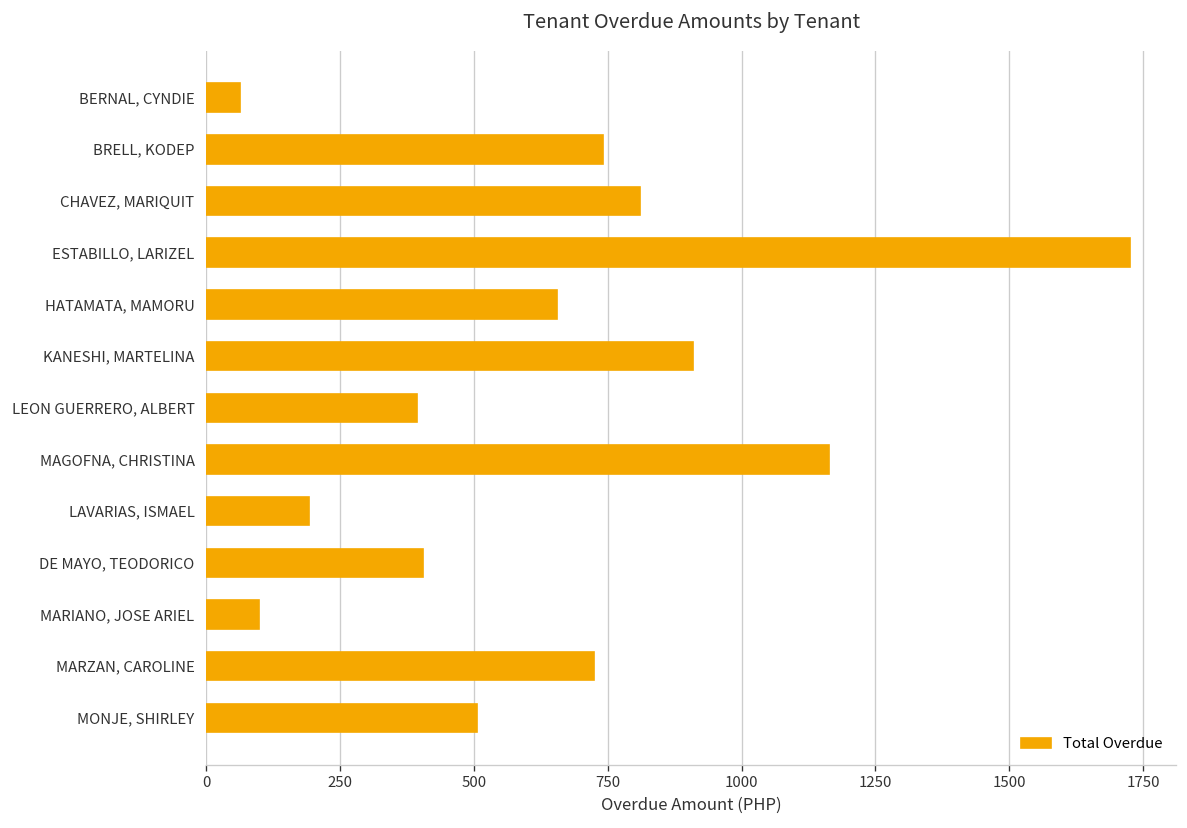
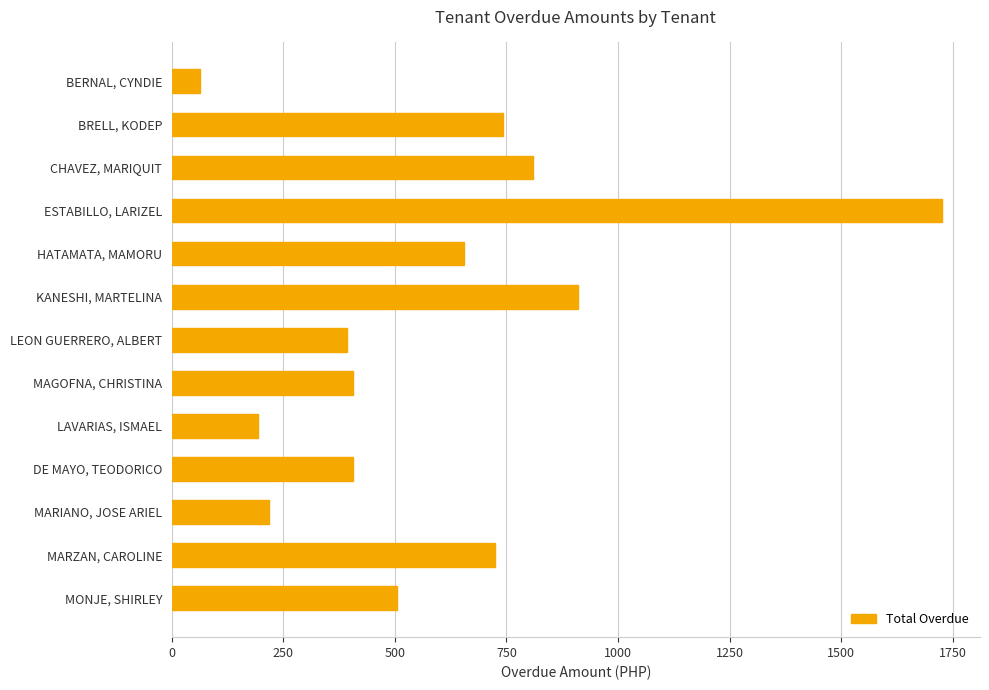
  {
    "BERNAL, CYNDIE": 60,
    "BRELL, KODEP": 740,
    "CHAVEZ, MARIQUIT": 810,
    "ESTABILLO, LARIZEL": 1730,
    "HATAMATA, MAMORU": 660,
    "KANESHI, MARTELINA": 910,
    "LEON GUERRERO, ALBERT": 390,
-   "MAGOFNA, CHRISTINA": 1160,
+   "MAGOFNA, CHRISTINA": 410,
    "LAVARIAS, ISMAEL": 190,
    "DE MAYO, TEODORICO": 410,
-   "MARIANO, JOSE ARIEL": 100,
+   "MARIANO, JOSE ARIEL": 220,
    "MARZAN, CAROLINE": 720,
    "MONJE, SHIRLEY": 510
  }
